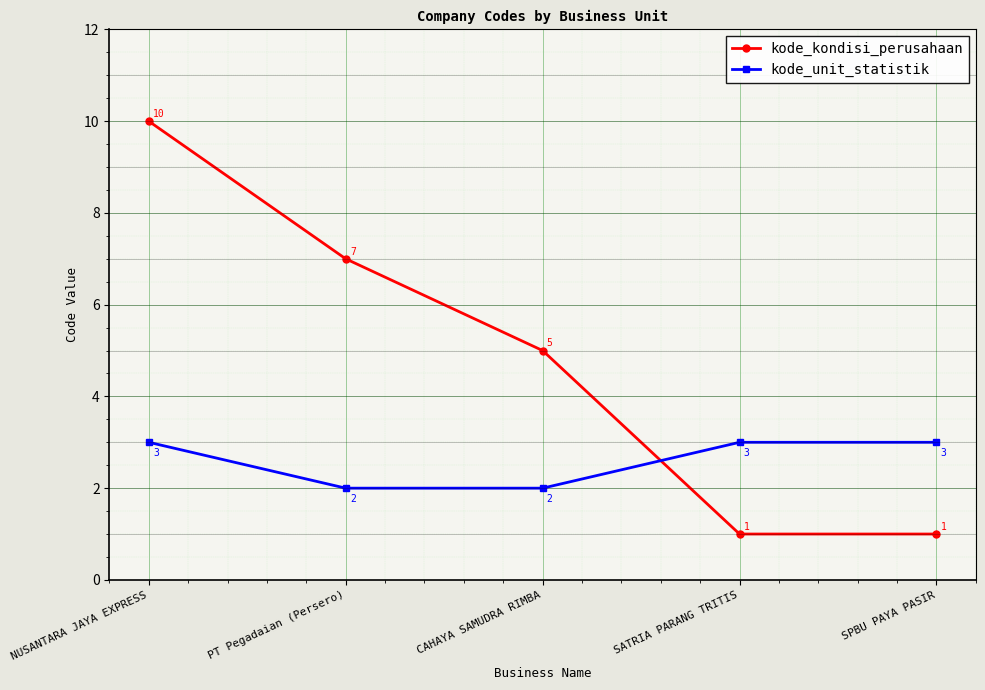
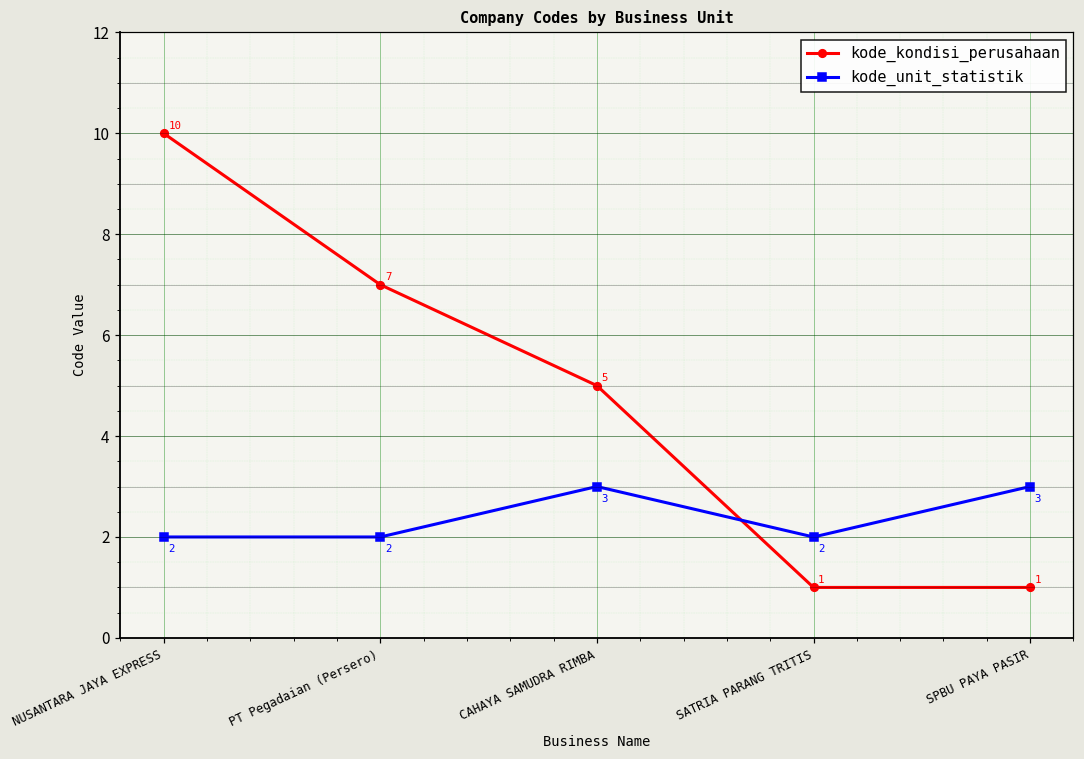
  {
    "kode_kondisi_perusahaan": {
      "NUSANTARA JAYA EXPRESS": 10,
      "PT Pegadaian (Persero)": 7,
      "CAHAYA SAMUDRA RIMBA": 5,
      "SATRIA PARANG TRITIS": 1,
      "SPBU PAYA PASIR": 1
    },
    "kode_unit_statistik": {
-     "NUSANTARA JAYA EXPRESS": 3,
+     "NUSANTARA JAYA EXPRESS": 2,
      "PT Pegadaian (Persero)": 2,
-     "CAHAYA SAMUDRA RIMBA": 2,
-     "SATRIA PARANG TRITIS": 3,
+     "CAHAYA SAMUDRA RIMBA": 3,
+     "SATRIA PARANG TRITIS": 2,
      "SPBU PAYA PASIR": 3
    }
  }
